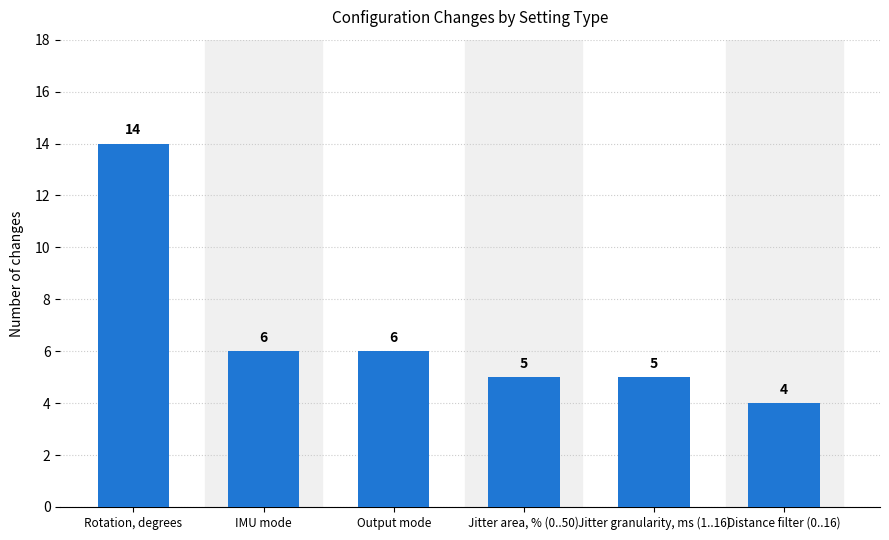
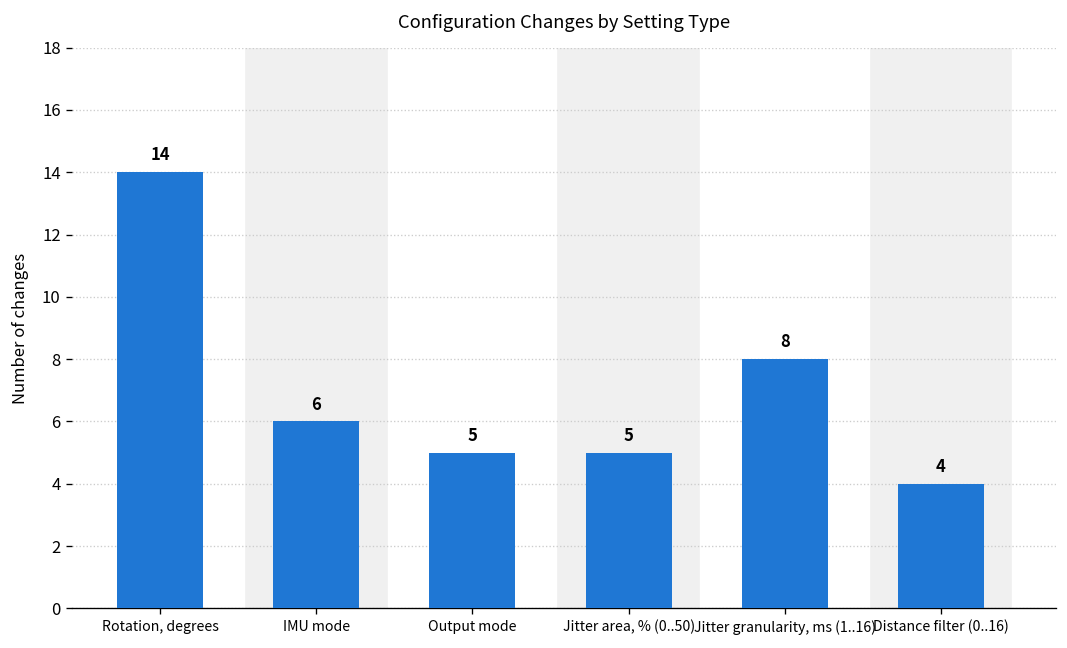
  {
    "Rotation, degrees": 14,
    "IMU mode": 6,
-   "Output mode": 6,
+   "Output mode": 5,
    "Jitter area, % (0..50)": 5,
-   "Jitter granularity, ms (1..16)": 5,
+   "Jitter granularity, ms (1..16)": 8,
    "Distance filter (0..16)": 4
  }
